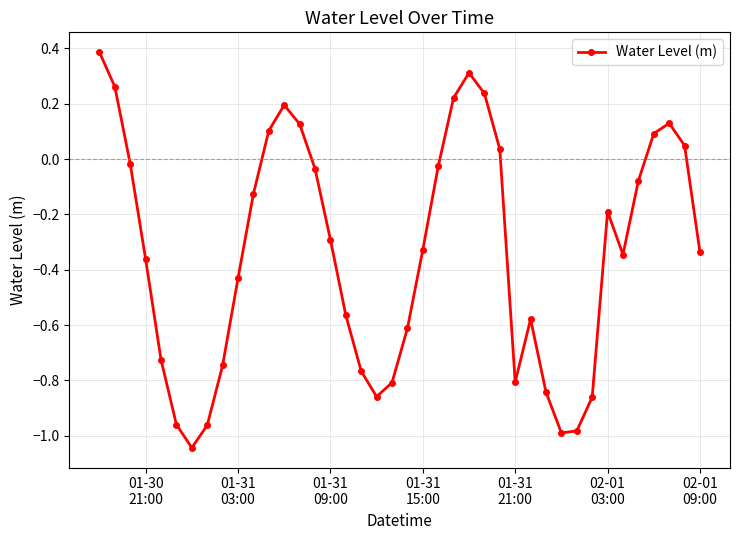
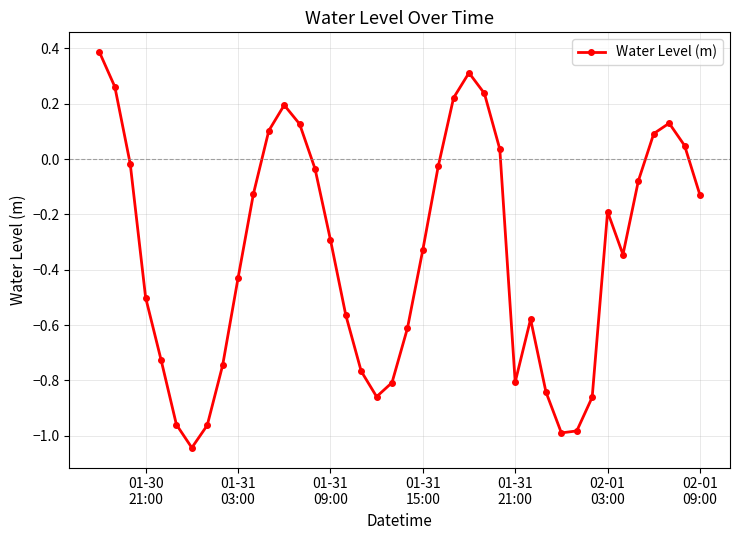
  {
-   "01-30 21:00": -0.36,
+   "01-30 21:00": -0.50,
    "01-31 03:00": -0.43,
    "01-31 09:00": -0.29,
    "01-31 15:00": -0.33,
    "01-31 21:00": -0.81,
    "02-01 03:00": -0.19,
-   "02-01 09:00": -0.34
+   "02-01 09:00": -0.13
  }
